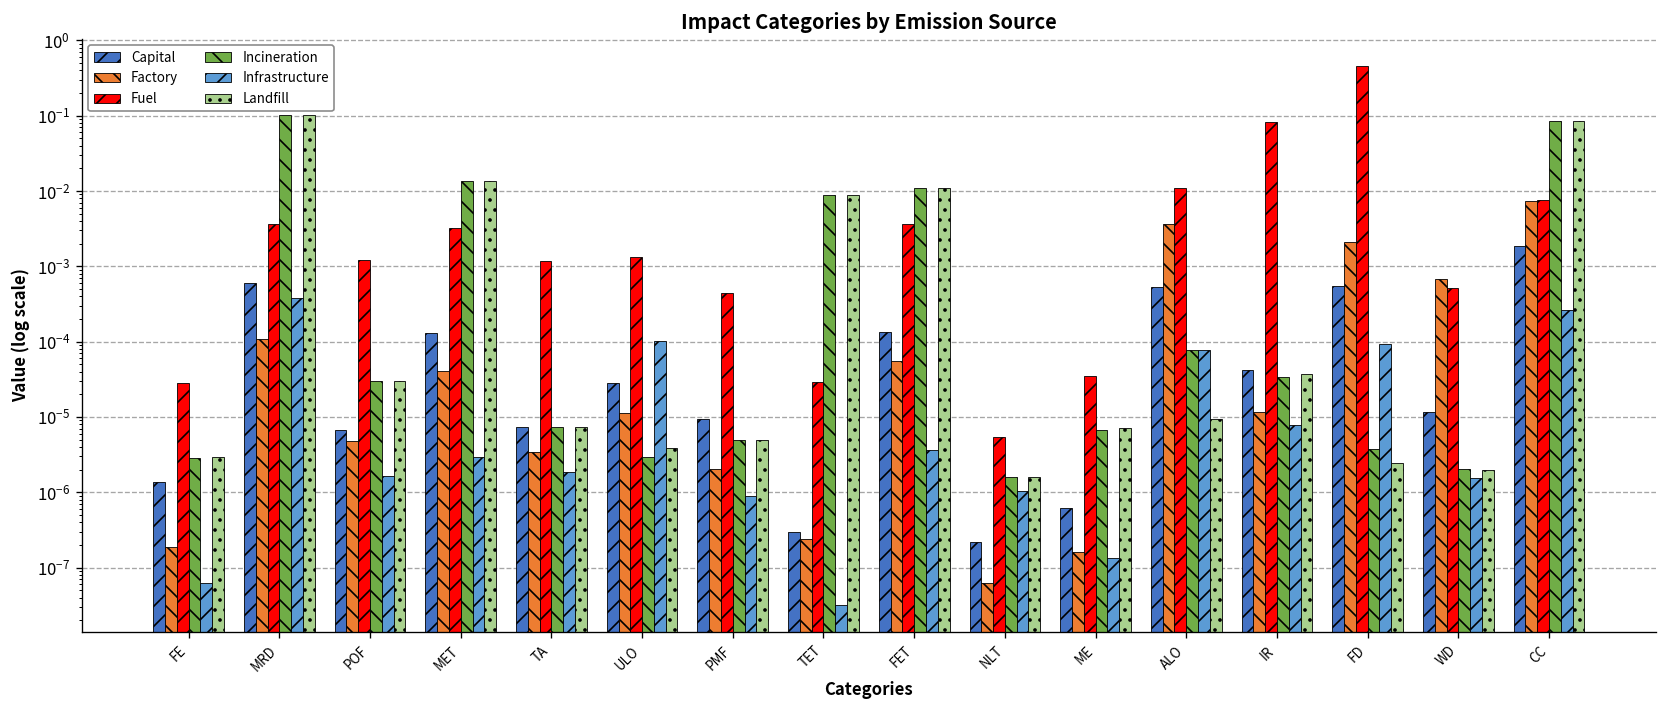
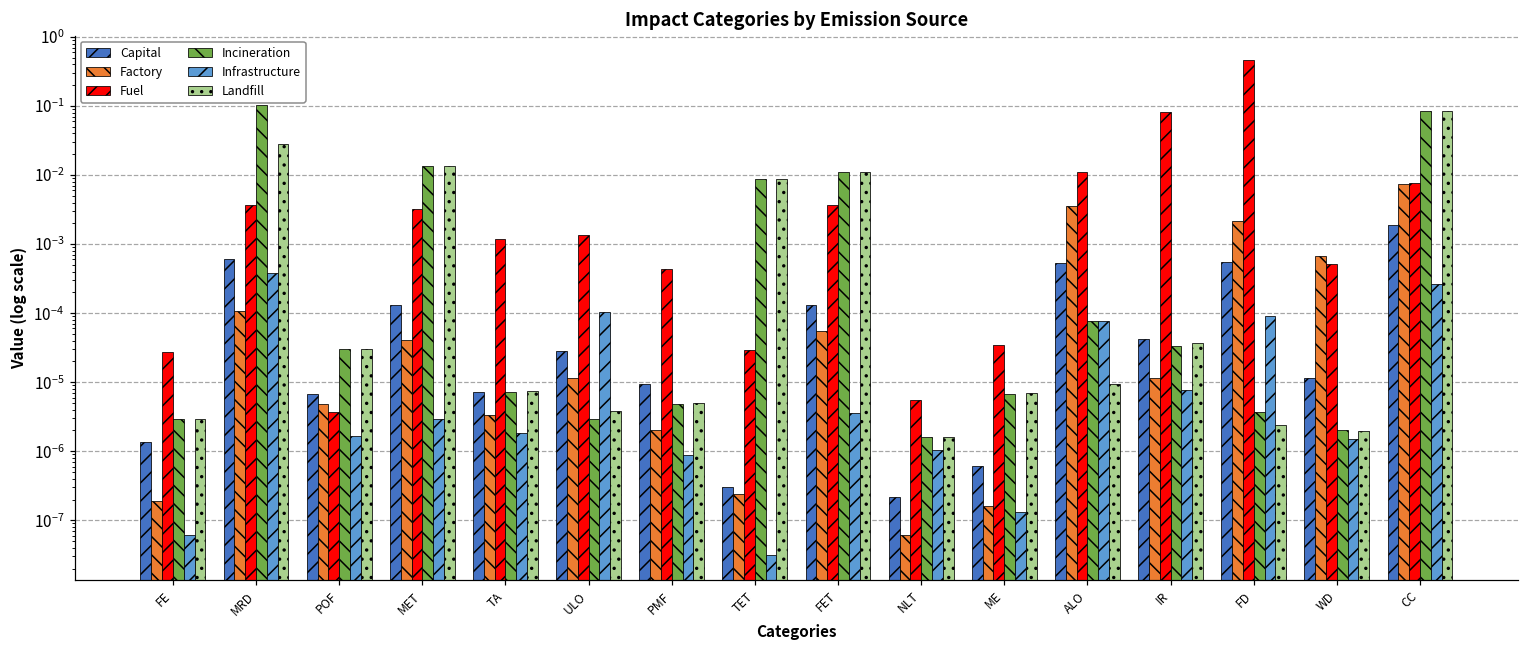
  {
    "Factory": {
      "FE": 0.00000019,
      "MRD": 0.00011,
      "POF": 0.000005,
      "MET": 0.00004,
      "TA": 0.000003,
      "ULO": 0.000011,
      "PMF": 0.000002,
      "TET": 0.00000024,
      "FET": 0.00006,
      "NLT": 0.00000006,
      "ME": 0.00000016,
      "ALO": 0.004,
      "IR": 0.000012,
      "FD": 0.0021,
      "WD": 0.0007,
      "CC": 0.007
    },
    "Fuel": {
      "FE": 0.00003,
      "MRD": 0.004,
-     "POF": 0.0012,
+     "POF": 0.000004,
      "MET": 0.003,
      "TA": 0.0012,
      "ULO": 0.0013,
      "PMF": 0.0004,
      "TET": 0.00003,
      "FET": 0.004,
      "NLT": 0.000005,
      "ME": 0.00003,
      "ALO": 0.011,
      "IR": 0.08,
      "FD": 0.5,
      "WD": 0.0005,
      "CC": 0.008
    },
    "Incineration": {
      "FE": 0.000003,
      "MRD": 0.10,
      "POF": 0.00003,
      "MET": 0.014,
      "TA": 0.000007,
      "ULO": 0.000003,
      "PMF": 0.000005,
      "TET": 0.009,
      "FET": 0.011,
      "NLT": 0.0000016,
      "ME": 0.000007,
      "ALO": 0.00008,
      "IR": 0.00003,
      "FD": 0.000004,
      "WD": 0.000002,
      "CC": 0.09
    },
    "Landfill": {
      "FE": 0.000003,
-     "MRD": 0.10,
+     "MRD": 0.03,
      "POF": 0.00003,
      "MET": 0.014,
      "TA": 0.000007,
      "ULO": 0.000004,
      "PMF": 0.000005,
      "TET": 0.009,
      "FET": 0.01,
      "NLT": 0.0000016,
      "ME": 0.000007,
      "ALO": 0.000009,
      "IR": 0.00004,
      "FD": 0.0000024,
      "WD": 0.0000020,
      "CC": 0.09
    }
  }
